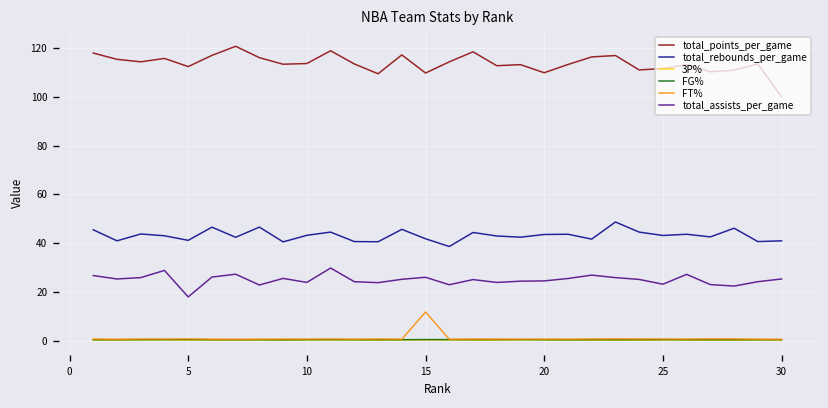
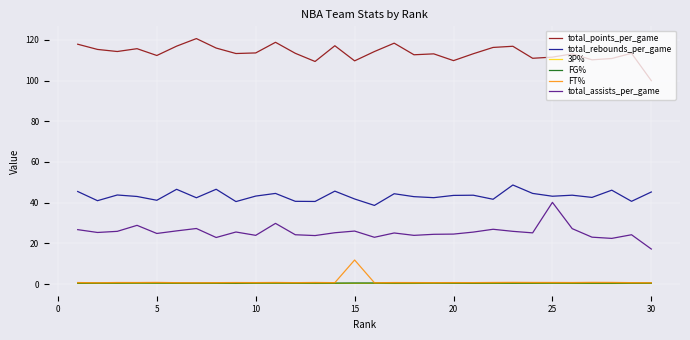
  {
    "total_points_per_game": {
      "5": 112,
      "10": 114,
      "15": 110,
      "20": 110
    },
    "total_rebounds_per_game": {
      "5": 41,
      "10": 43,
      "15": 42,
      "20": 44,
      "25": 43,
-     "30": 41
+     "30": 45
    },
    "FT%": {
      "15": 12
    },
    "total_assists_per_game": {
-     "5": 18,
+     "5": 25,
      "10": 24,
      "15": 26,
      "20": 25,
-     "25": 23,
-     "30": 25
+     "25": 40,
+     "30": 17
    }
  }
